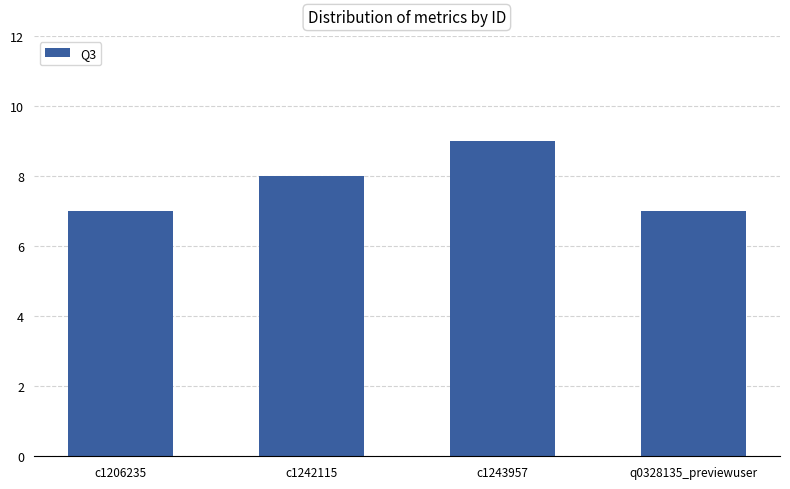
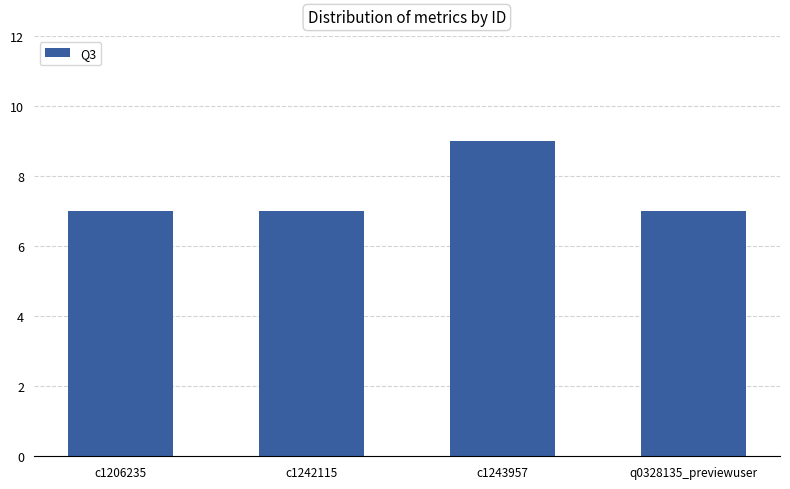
  {
    "c1206235": 7,
-   "c1242115": 8,
+   "c1242115": 7,
    "c1243957": 9,
    "q0328135_previewuser": 7
  }
